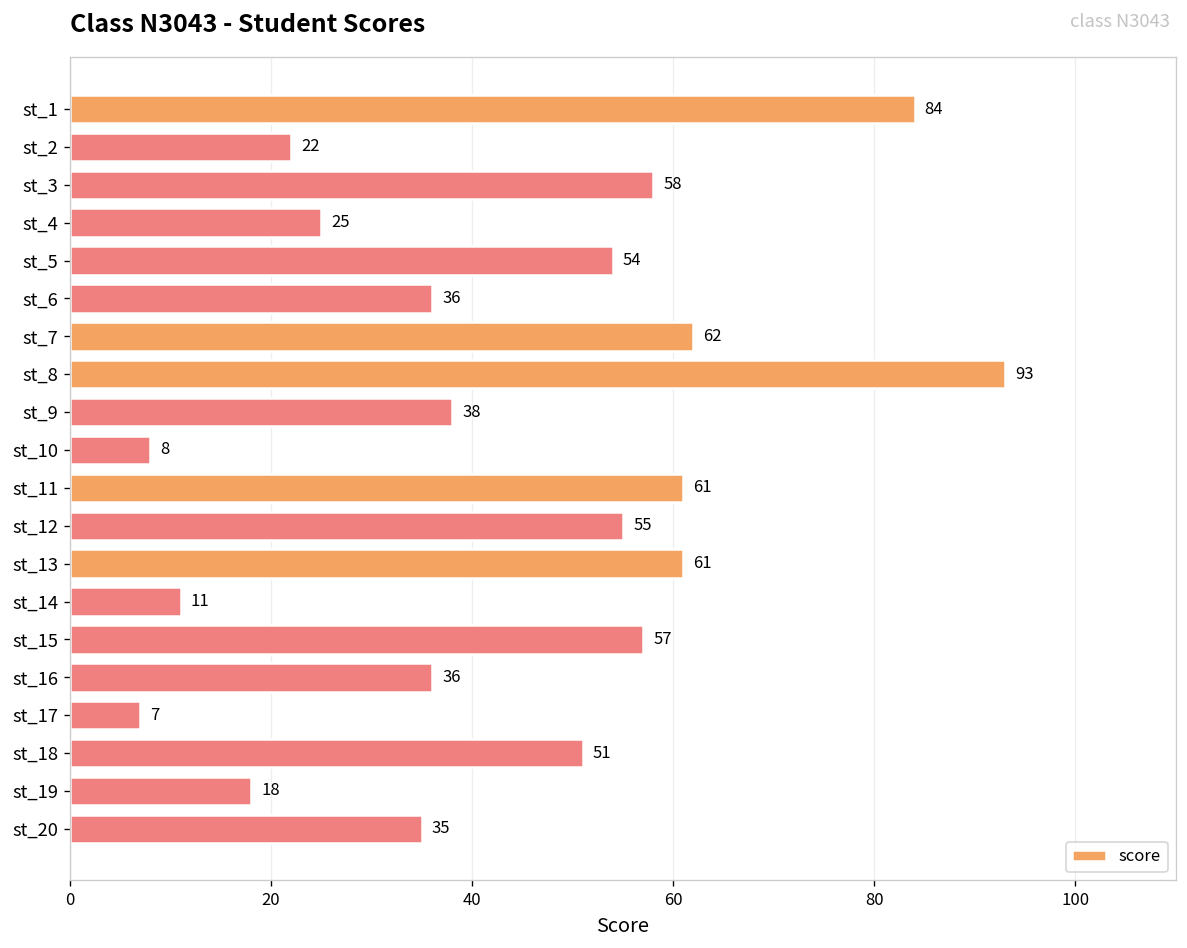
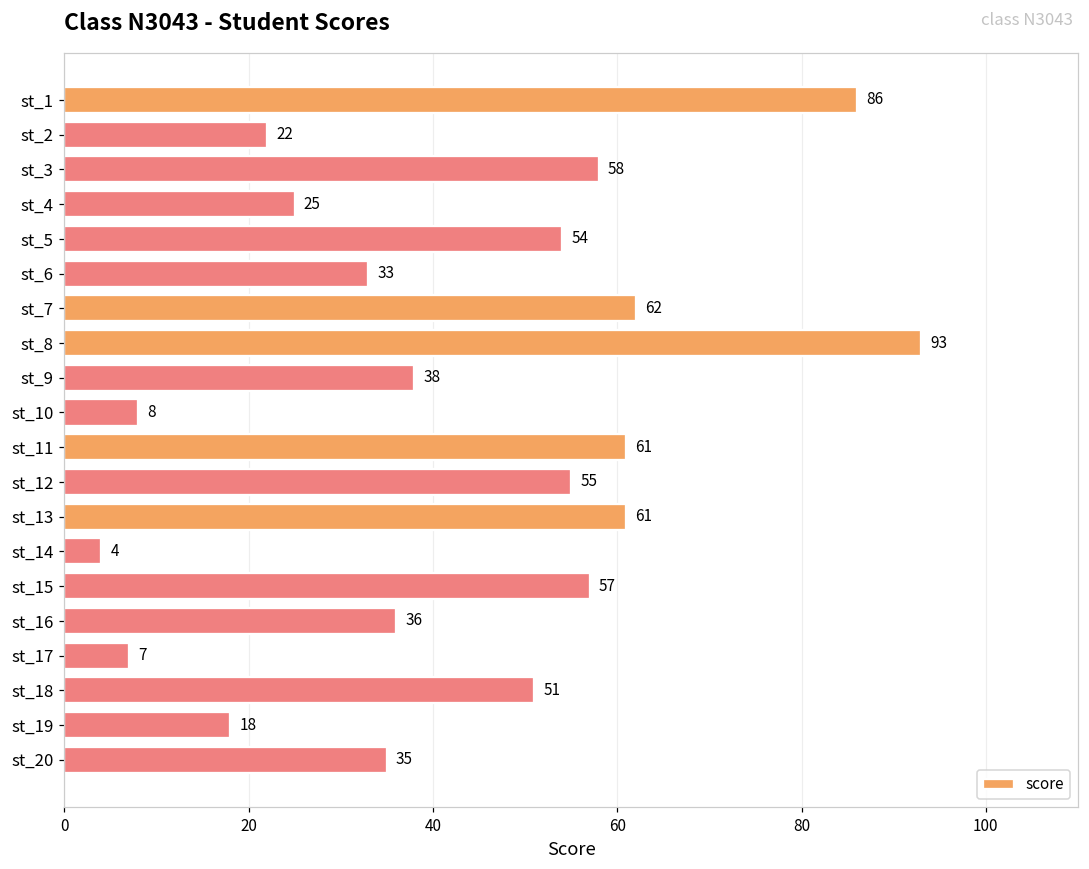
  {
-   "st_1": 84,
+   "st_1": 86,
    "st_2": 22,
    "st_3": 58,
    "st_4": 25,
    "st_5": 54,
-   "st_6": 36,
+   "st_6": 33,
    "st_7": 62,
    "st_8": 93,
    "st_9": 38,
    "st_10": 8,
    "st_11": 61,
    "st_12": 55,
    "st_13": 61,
-   "st_14": 11,
+   "st_14": 4,
    "st_15": 57,
    "st_16": 36,
    "st_17": 7,
    "st_18": 51,
    "st_19": 18,
    "st_20": 35
  }
